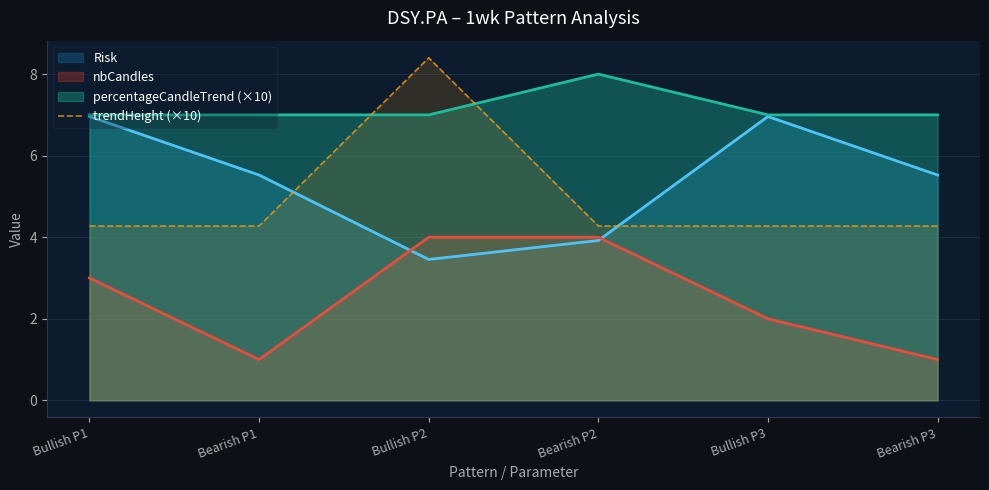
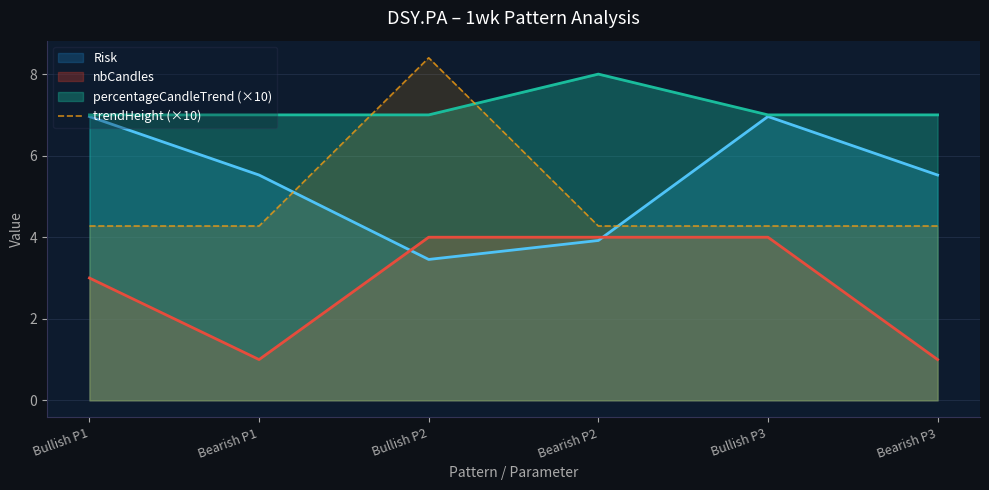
  {
    "nbCandles": {
      "Bullish P1": 3,
      "Bearish P1": 1,
      "Bullish P2": 4,
      "Bearish P2": 4,
-     "Bullish P3": 2,
+     "Bullish P3": 4,
      "Bearish P3": 1
    },
    "trendHeight (×10)": {
      "Bullish P1": 4.3,
      "Bearish P1": 4.3,
      "Bullish P2": 8.4,
      "Bearish P2": 4.3,
      "Bullish P3": 4.3,
      "Bearish P3": 4.3
    }
  }
